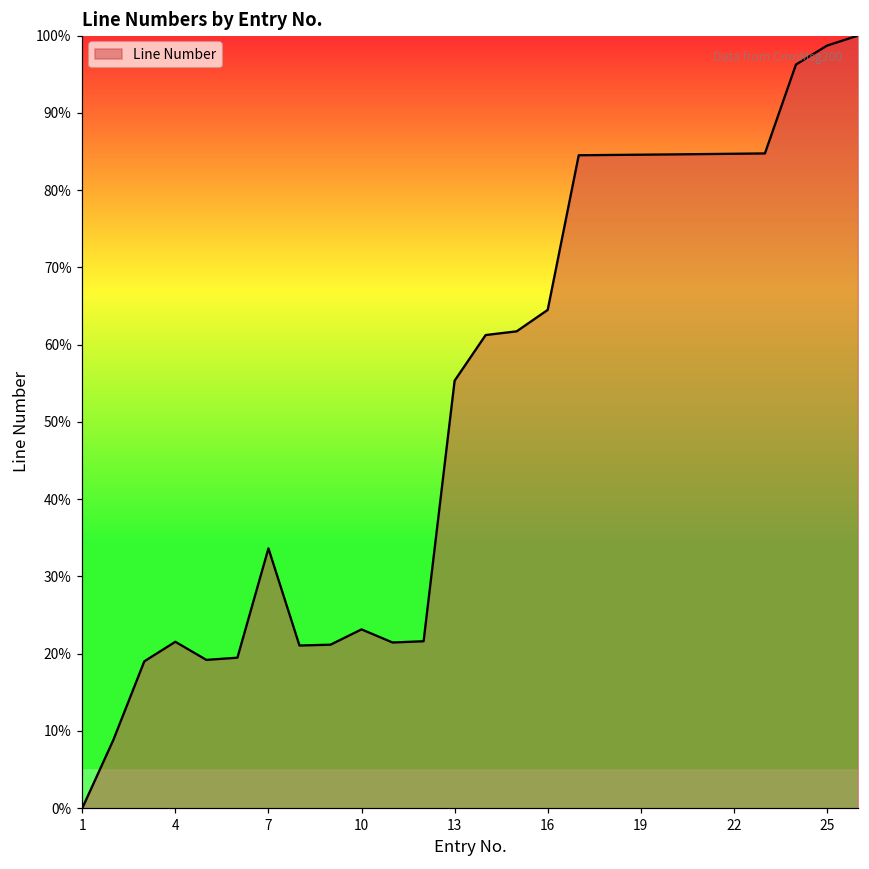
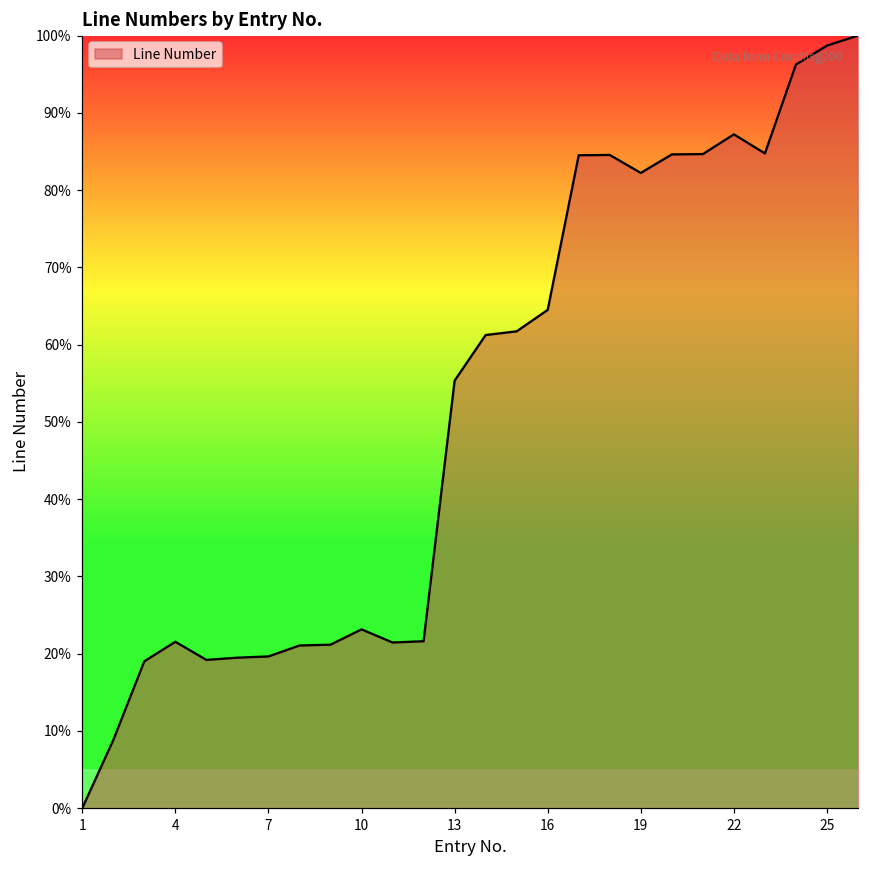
  {
    "4": "22%",
-   "7": "34%",
+   "7": "20%",
    "10": "23%",
    "13": "55%",
    "16": "64%",
-   "19": "85%",
-   "22": "85%",
+   "19": "82%",
+   "22": "87%",
    "25": "99%"
  }
